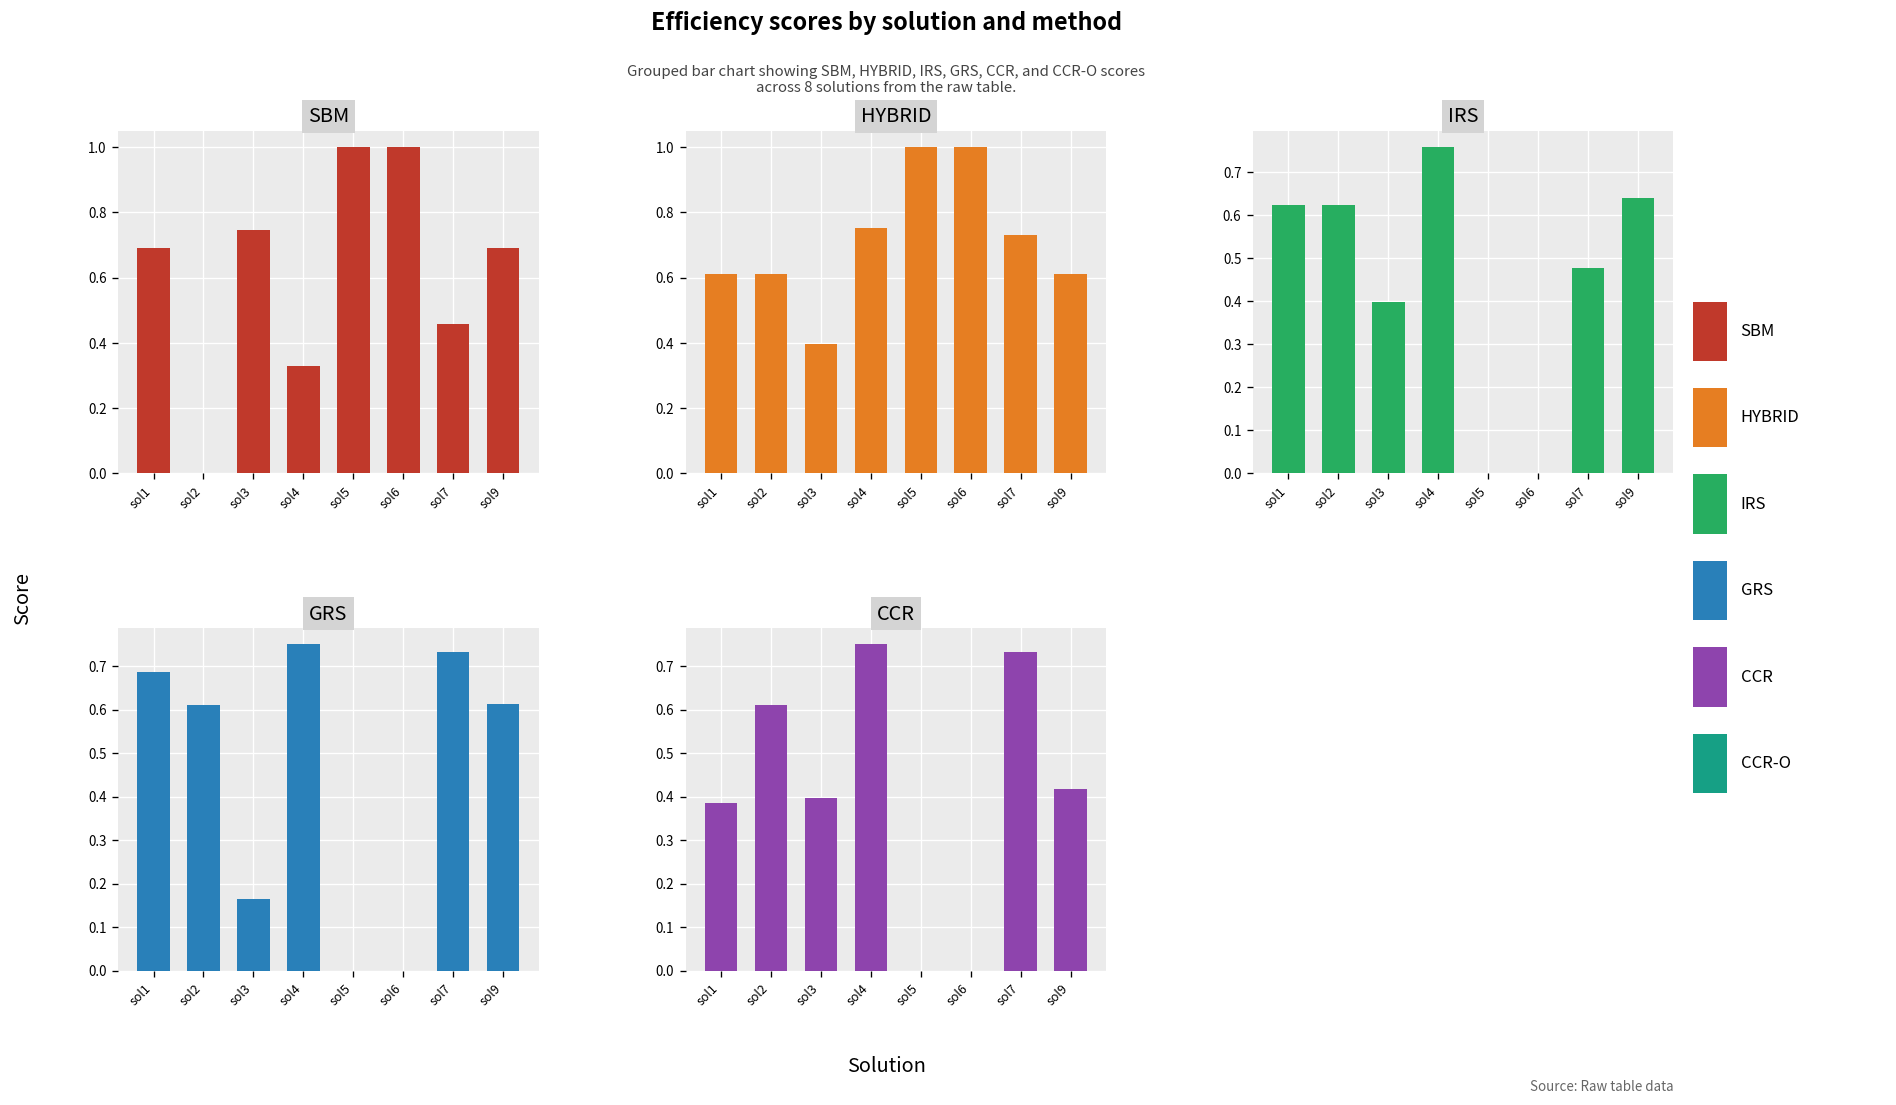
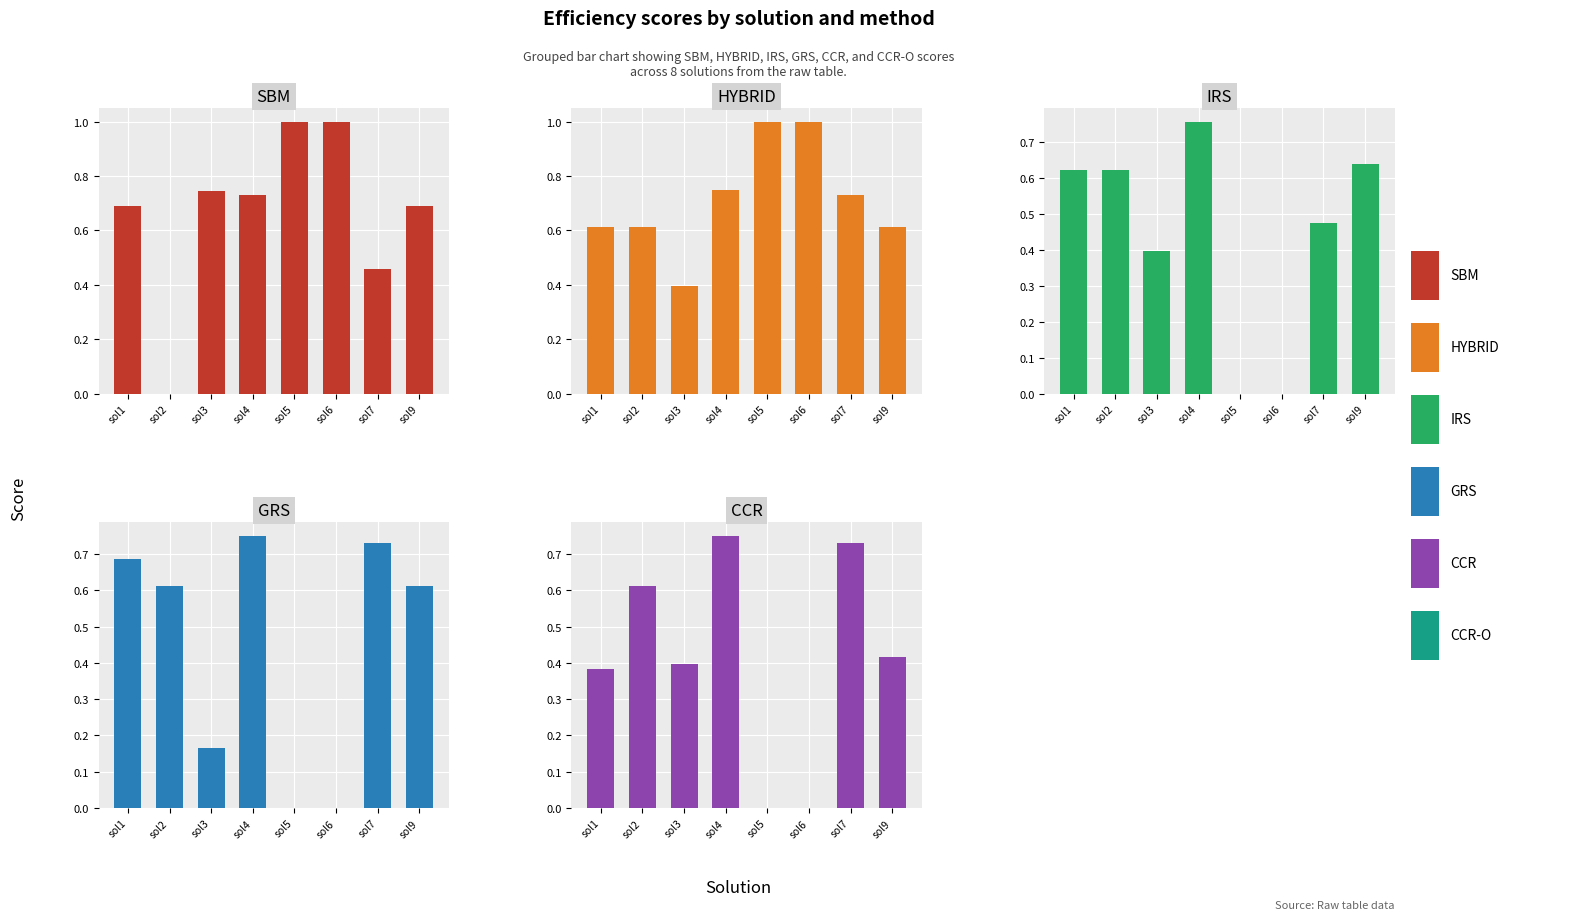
  {
    "SBM": {
      "sol1": 0.69,
      "sol3": 0.75,
-     "sol4": 0.33,
+     "sol4": 0.73,
      "sol5": 1.00,
      "sol6": 1.00,
      "sol7": 0.46,
      "sol9": 0.69
    },
    "HYBRID": {
      "sol1": 0.61,
      "sol2": 0.61,
      "sol3": 0.40,
      "sol4": 0.75,
      "sol5": 1.00,
      "sol6": 1.00,
      "sol7": 0.73,
      "sol9": 0.61
    },
    "IRS": {
      "sol1": 0.62,
      "sol2": 0.62,
      "sol3": 0.40,
      "sol4": 0.76,
      "sol5": 0.00,
      "sol6": 0.00,
      "sol7": 0.48,
      "sol9": 0.64
    },
    "GRS": {
      "sol1": 0.69,
      "sol2": 0.61,
      "sol3": 0.16,
      "sol4": 0.75,
      "sol5": 0.00,
      "sol6": 0.00,
      "sol7": 0.73,
      "sol9": 0.61
    },
    "CCR": {
      "sol1": 0.38,
      "sol2": 0.61,
      "sol3": 0.40,
      "sol4": 0.75,
      "sol5": 0.00,
      "sol6": 0.00,
      "sol7": 0.73,
      "sol9": 0.42
    }
  }
